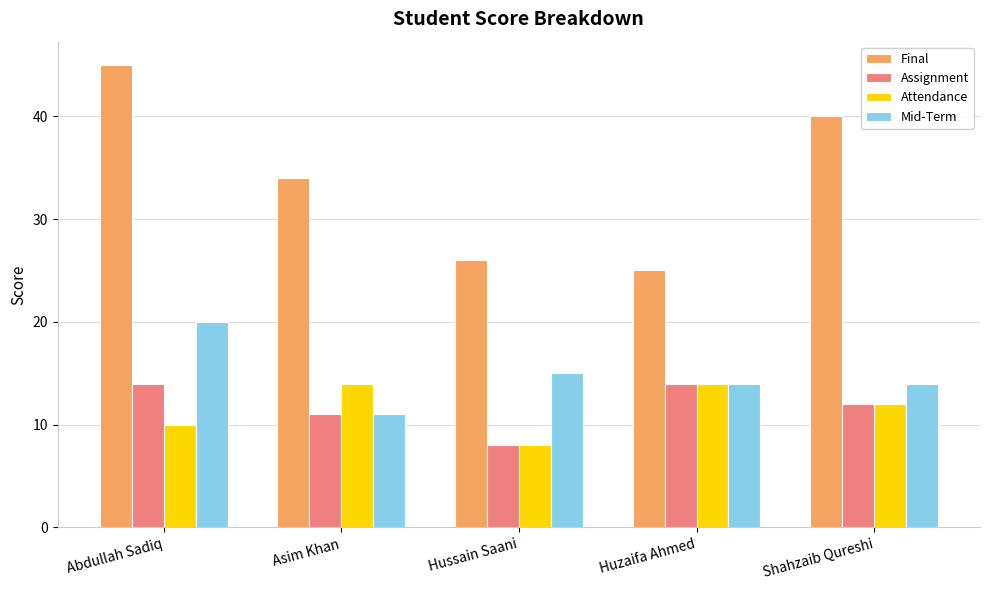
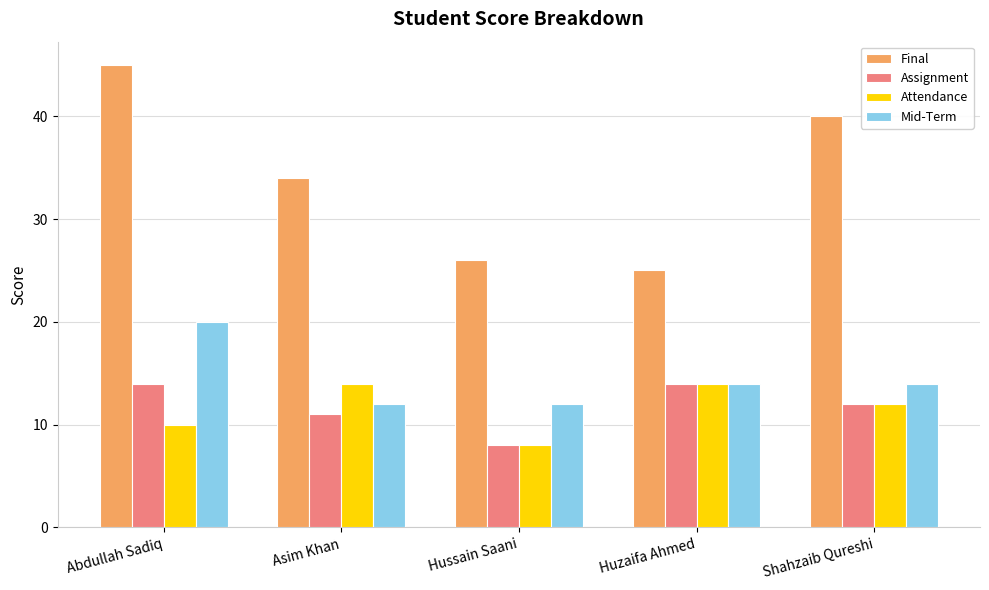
  {
    "Attendance": {
      "Abdullah Sadiq": 10,
      "Asim Khan": 14,
      "Hussain Saani": 8,
      "Huzaifa Ahmed": 14,
      "Shahzaib Qureshi": 12
    },
    "Mid-Term": {
      "Abdullah Sadiq": 20,
-     "Asim Khan": 11,
-     "Hussain Saani": 15,
+     "Asim Khan": 12,
+     "Hussain Saani": 12,
      "Huzaifa Ahmed": 14,
      "Shahzaib Qureshi": 14
    }
  }
